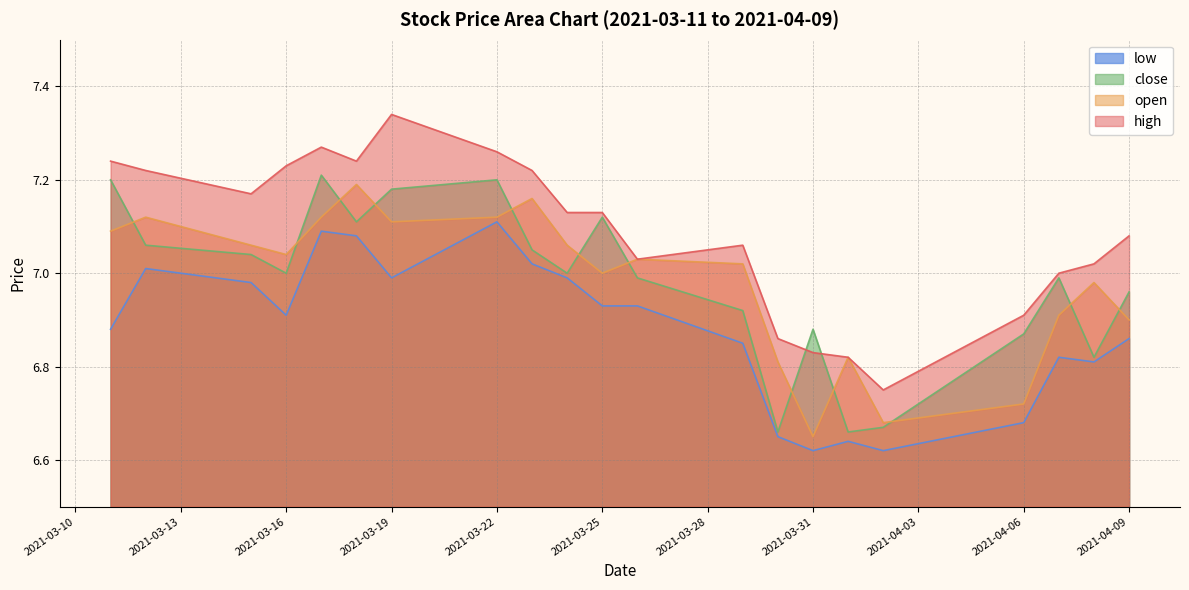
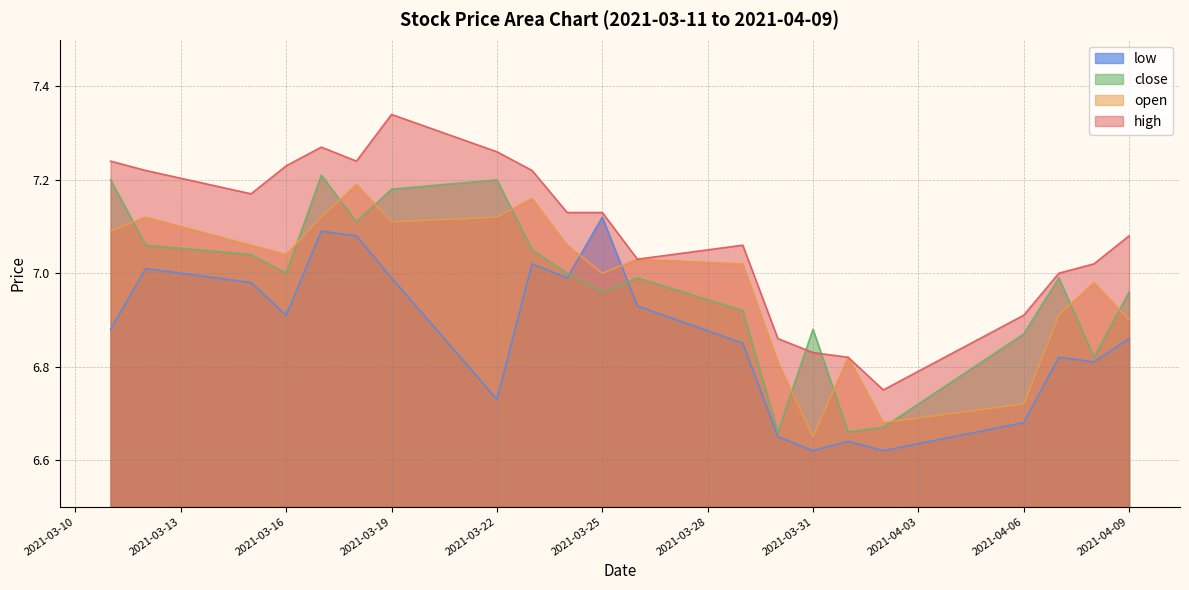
  {
    "low": {
      "2021-03-16": 6.91,
      "2021-03-19": 6.99,
-     "2021-03-22": 7.11,
-     "2021-03-25": 6.93,
+     "2021-03-22": 6.73,
+     "2021-03-25": 7.12,
      "2021-03-31": 6.62,
      "2021-04-06": 6.68,
      "2021-04-09": 6.86
    },
    "close": {
      "2021-03-16": 7.00,
      "2021-03-19": 7.18,
      "2021-03-22": 7.20,
-     "2021-03-25": 7.12,
+     "2021-03-25": 6.96,
      "2021-03-31": 6.88,
      "2021-04-06": 6.87,
      "2021-04-09": 6.96
    }
  }
